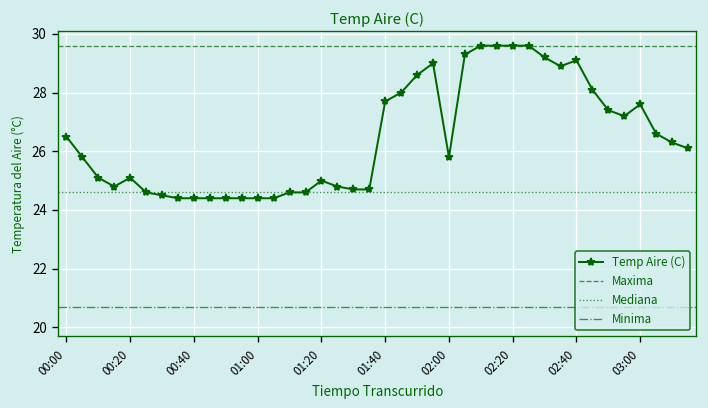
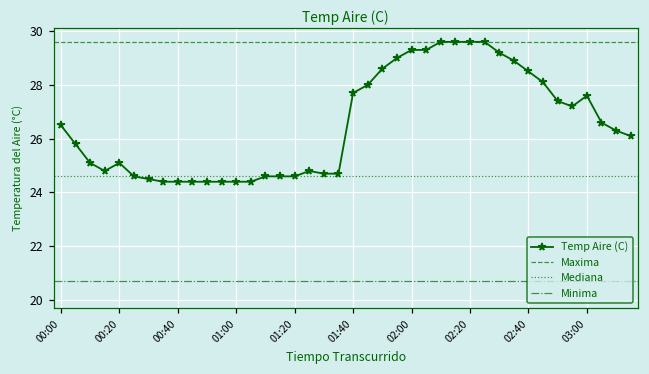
  {
    "00:00": 26.5,
    "00:20": 25.1,
    "00:40": 24.4,
    "01:00": 24.4,
-   "01:20": 25.0,
+   "01:20": 24.6,
    "01:40": 27.7,
-   "02:00": 25.8,
+   "02:00": 29.3,
    "02:20": 29.6,
-   "02:40": 29.1,
+   "02:40": 28.5,
    "03:00": 27.6
  }
